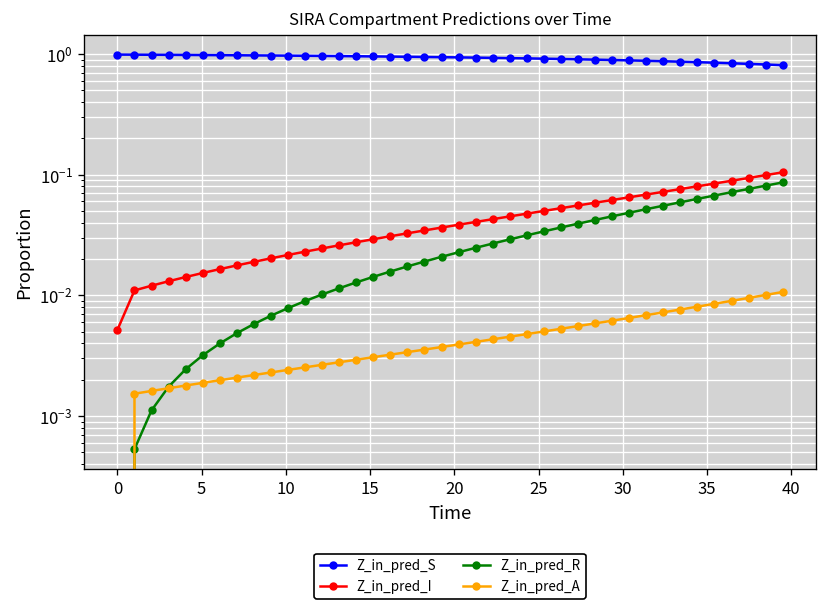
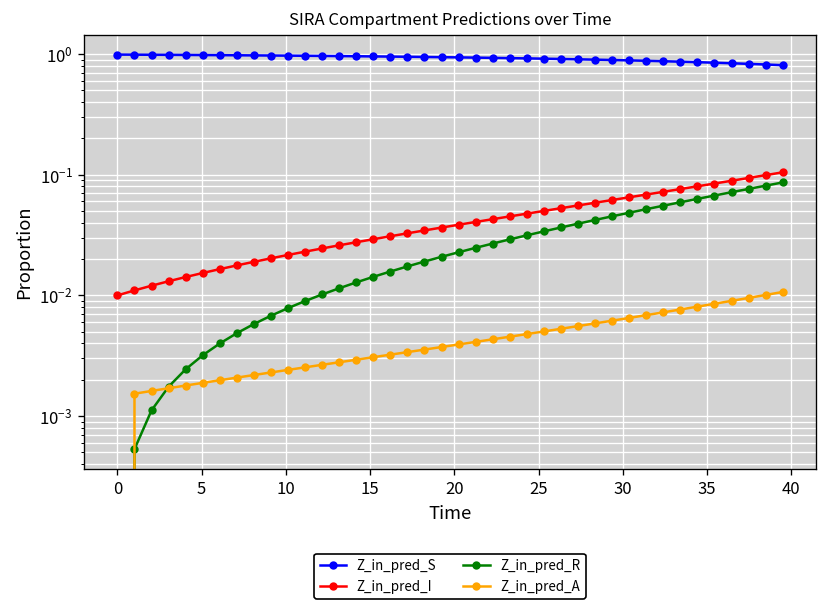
  {
    "Z_in_pred_S": {
      "0": 1.0
    },
    "Z_in_pred_I": {
-     "0": 0.005
+     "0": 0.010
    }
  }
